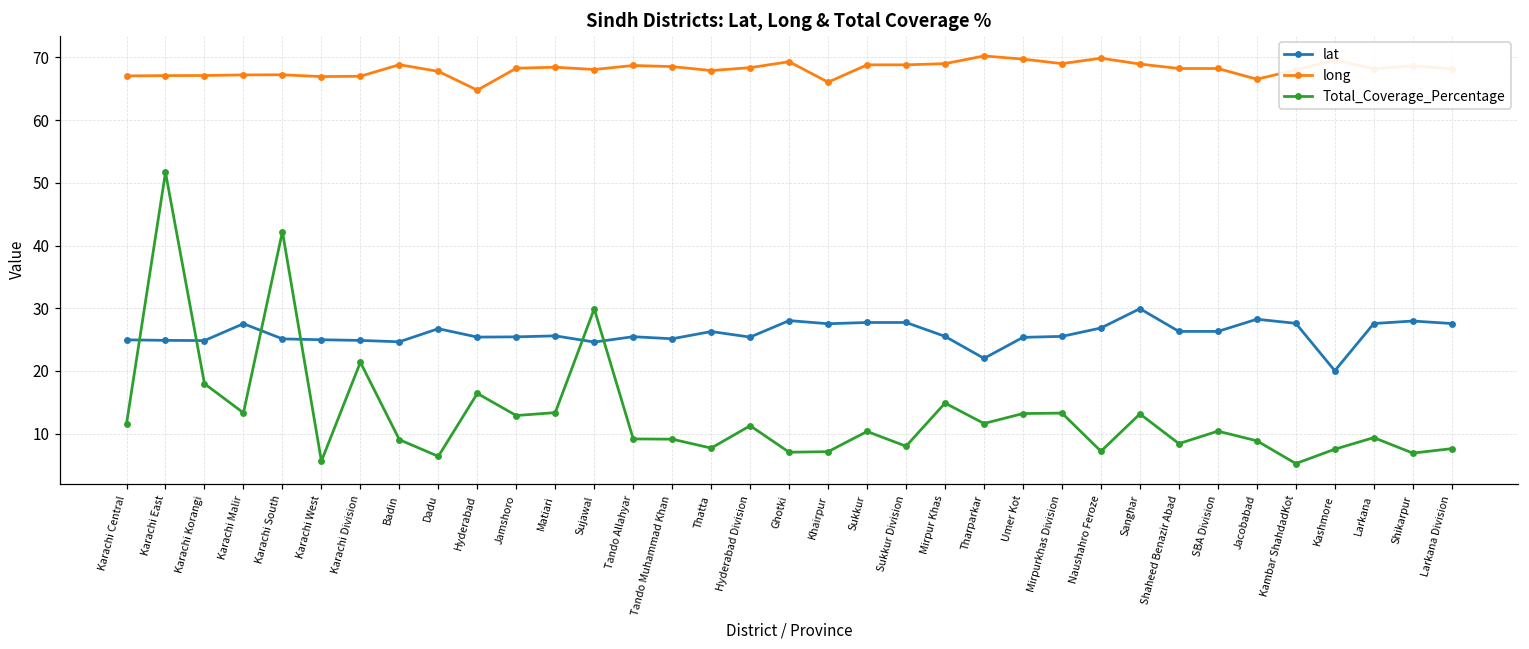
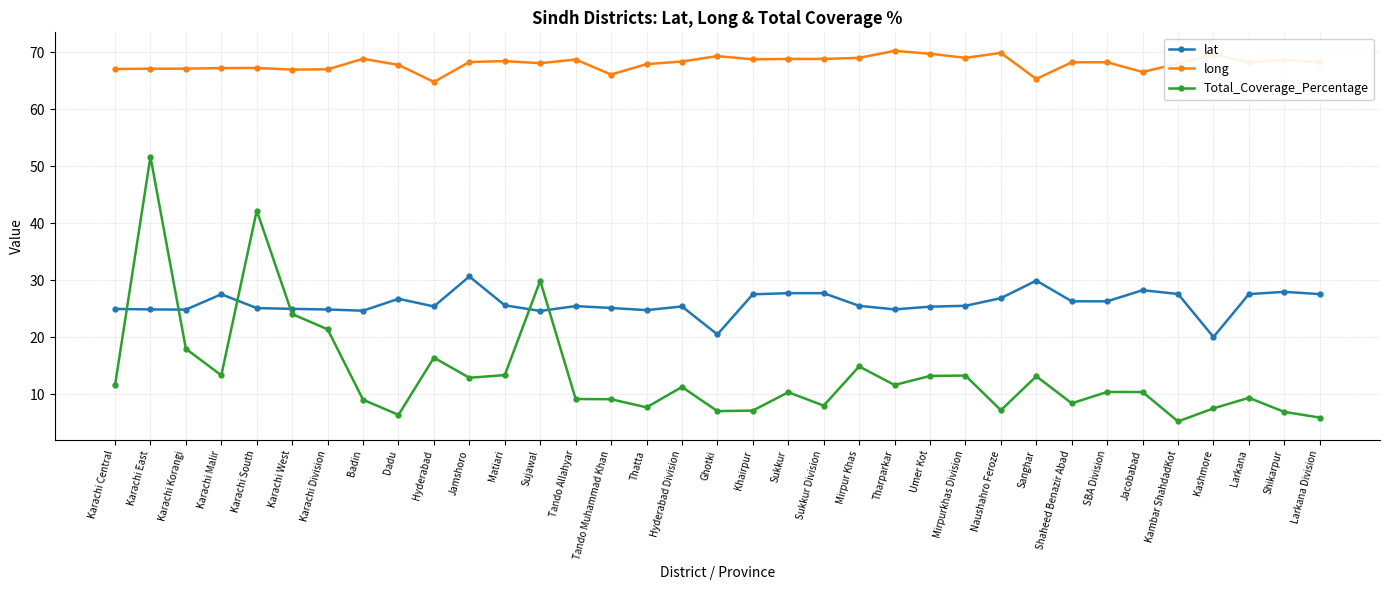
  {
    "lat": {
      "Karachi Central": 25,
      "Karachi East": 25,
      "Karachi Korangi": 25,
      "Karachi Malir": 28,
      "Karachi South": 25,
      "Karachi West": 25,
      "Karachi Division": 25,
      "Badin": 25,
      "Dadu": 27,
      "Hyderabad": 25,
-     "Jamshoro": 25,
+     "Jamshoro": 31,
      "Matiari": 26,
      "Sujawal": 25,
      "Tando Allahyar": 25,
      "Tando Muhammad Khan": 25,
-     "Thatta": 26,
+     "Thatta": 25,
      "Hyderabad Division": 25,
-     "Ghotki": 28,
+     "Ghotki": 20,
      "Khairpur": 28,
      "Sukkur": 28,
      "Sukkur Division": 28,
      "Mirpur Khas": 26,
-     "Tharparkar": 22,
+     "Tharparkar": 25,
      "Umer Kot": 25,
      "Mirpurkhas Division": 26,
      "Naushahro Feroze": 27,
      "Sanghar": 30,
      "Shaheed Benazir Abad": 26,
      "SBA Division": 26,
      "Jacobabad": 28,
      "Kambar ShahdadKot": 28,
      "Kashmore": 20,
      "Larkana": 28,
      "Shikarpur": 28,
      "Larkana Division": 28
    },
    "long": {
      "Karachi Central": 67,
      "Karachi East": 67,
      "Karachi Korangi": 67,
      "Karachi Malir": 67,
      "Karachi South": 67,
      "Karachi West": 67,
      "Karachi Division": 67,
      "Badin": 69,
      "Dadu": 68,
      "Hyderabad": 65,
      "Jamshoro": 68,
      "Matiari": 68,
      "Sujawal": 68,
      "Tando Allahyar": 69,
-     "Tando Muhammad Khan": 69,
+     "Tando Muhammad Khan": 66,
      "Thatta": 68,
      "Hyderabad Division": 68,
      "Ghotki": 69,
-     "Khairpur": 66,
+     "Khairpur": 69,
      "Sukkur": 69,
      "Sukkur Division": 69,
      "Mirpur Khas": 69,
      "Tharparkar": 70,
      "Umer Kot": 70,
      "Mirpurkhas Division": 69,
      "Naushahro Feroze": 70,
-     "Sanghar": 69,
+     "Sanghar": 65,
      "Shaheed Benazir Abad": 68,
      "SBA Division": 68,
      "Jacobabad": 67
    },
    "Total_Coverage_Percentage": {
      "Karachi Central": 12,
      "Karachi East": 52,
      "Karachi Korangi": 18,
      "Karachi Malir": 13,
      "Karachi South": 42,
-     "Karachi West": 6,
+     "Karachi West": 24,
      "Karachi Division": 21,
      "Badin": 9,
      "Dadu": 6,
      "Hyderabad": 16,
      "Jamshoro": 13,
      "Matiari": 13,
      "Sujawal": 30,
      "Tando Allahyar": 9,
      "Tando Muhammad Khan": 9,
      "Thatta": 8,
      "Hyderabad Division": 11,
      "Ghotki": 7,
      "Khairpur": 7,
      "Sukkur": 10,
      "Sukkur Division": 8,
      "Mirpur Khas": 15,
      "Tharparkar": 12,
      "Umer Kot": 13,
      "Mirpurkhas Division": 13,
      "Naushahro Feroze": 7,
      "Sanghar": 13,
      "Shaheed Benazir Abad": 8,
      "SBA Division": 10,
-     "Jacobabad": 9,
+     "Jacobabad": 10,
      "Kambar ShahdadKot": 5,
      "Kashmore": 8,
      "Larkana": 9,
      "Shikarpur": 7,
-     "Larkana Division": 8
+     "Larkana Division": 6
    }
  }
